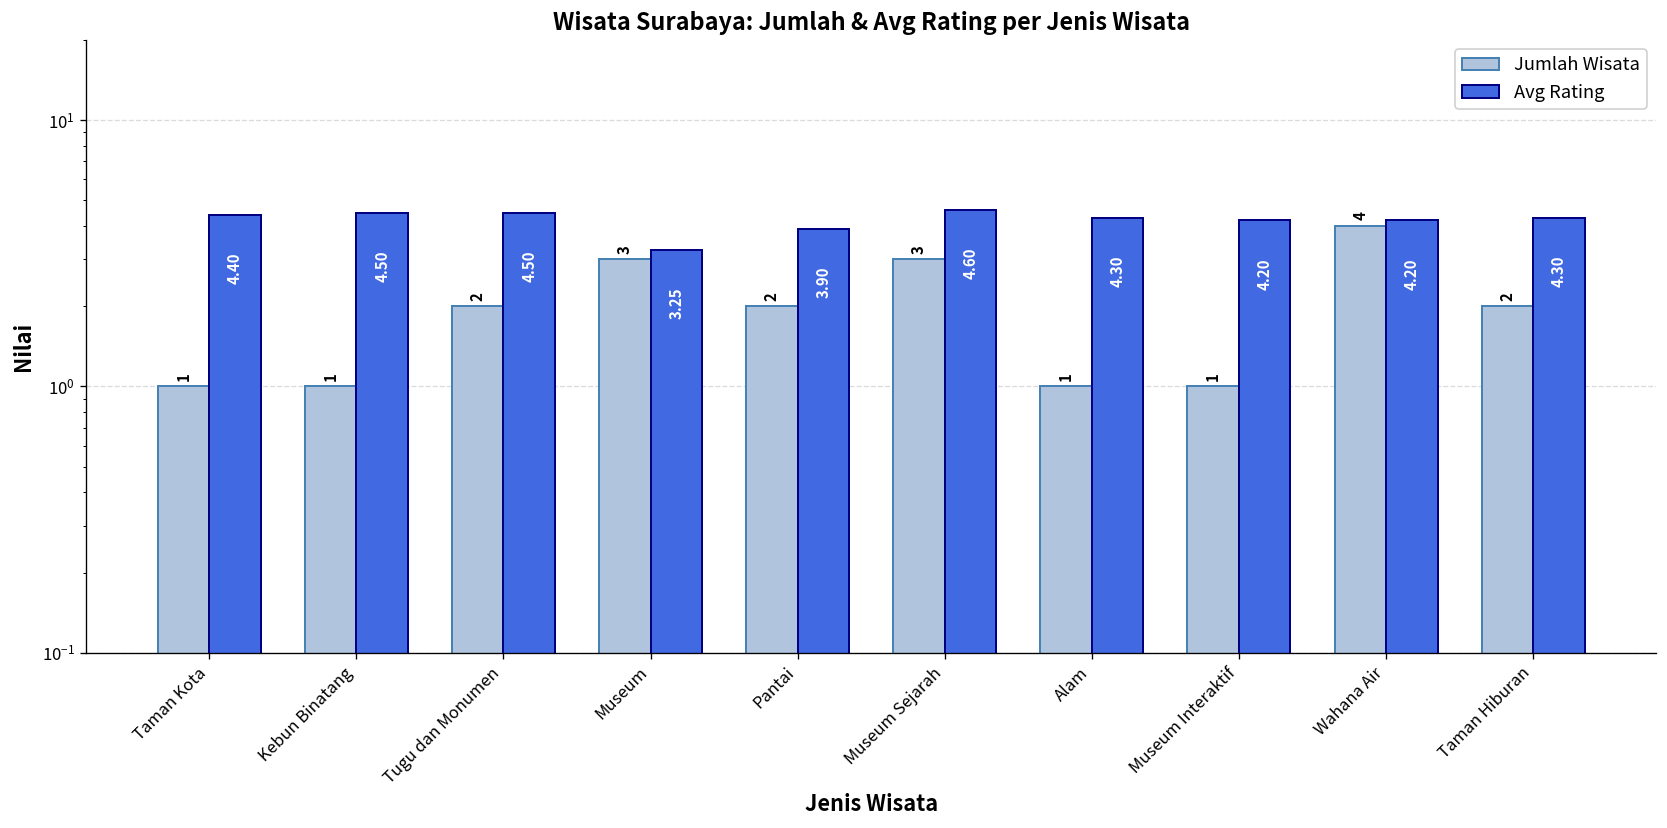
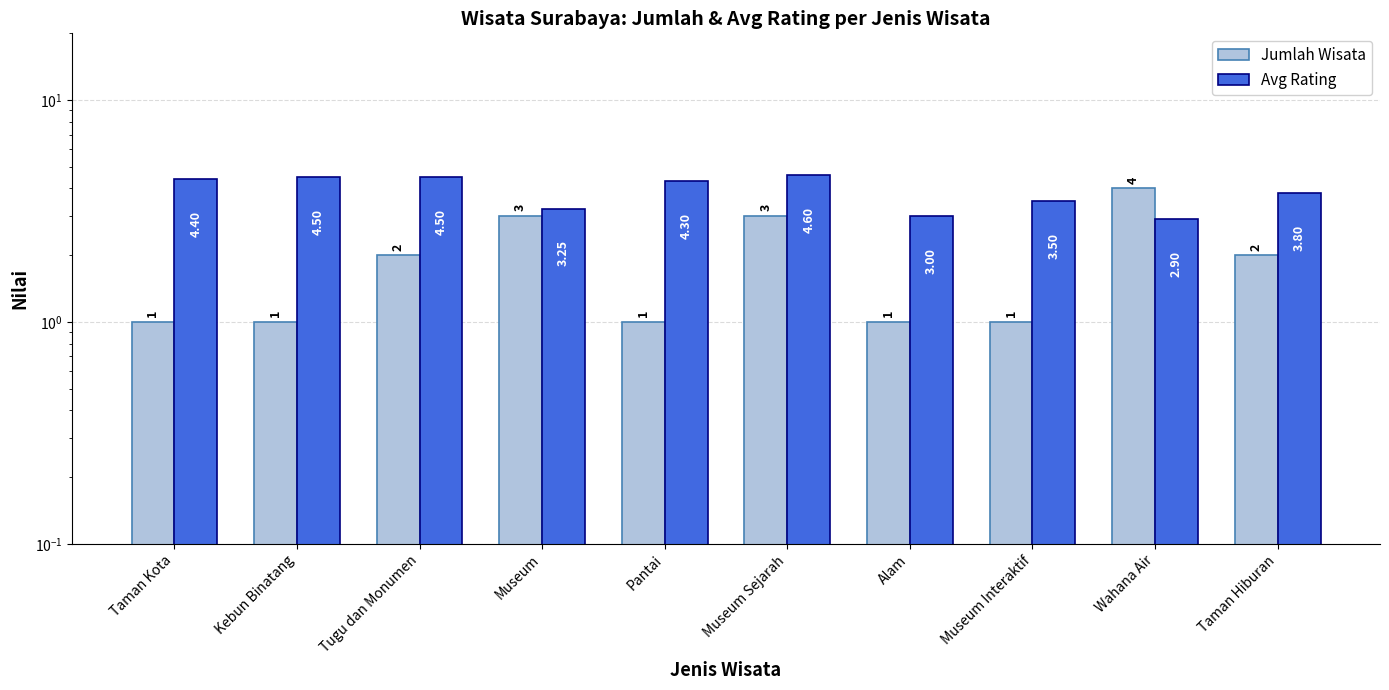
  {
    "Jumlah Wisata": {
      "Taman Kota": 1,
      "Kebun Binatang": 1,
      "Tugu dan Monumen": 2,
      "Museum": 3,
-     "Pantai": 2,
+     "Pantai": 1,
      "Museum Sejarah": 3,
      "Alam": 1,
      "Museum Interaktif": 1,
      "Wahana Air": 4,
      "Taman Hiburan": 2
    },
    "Avg Rating": {
      "Taman Kota": 4.40,
      "Kebun Binatang": 4.50,
      "Tugu dan Monumen": 4.50,
      "Museum": 3.25,
-     "Pantai": 3.90,
+     "Pantai": 4.30,
      "Museum Sejarah": 4.60,
-     "Alam": 4.30,
-     "Museum Interaktif": 4.20,
-     "Wahana Air": 4.20,
-     "Taman Hiburan": 4.30
+     "Alam": 3.00,
+     "Museum Interaktif": 3.50,
+     "Wahana Air": 2.90,
+     "Taman Hiburan": 3.80
    }
  }
